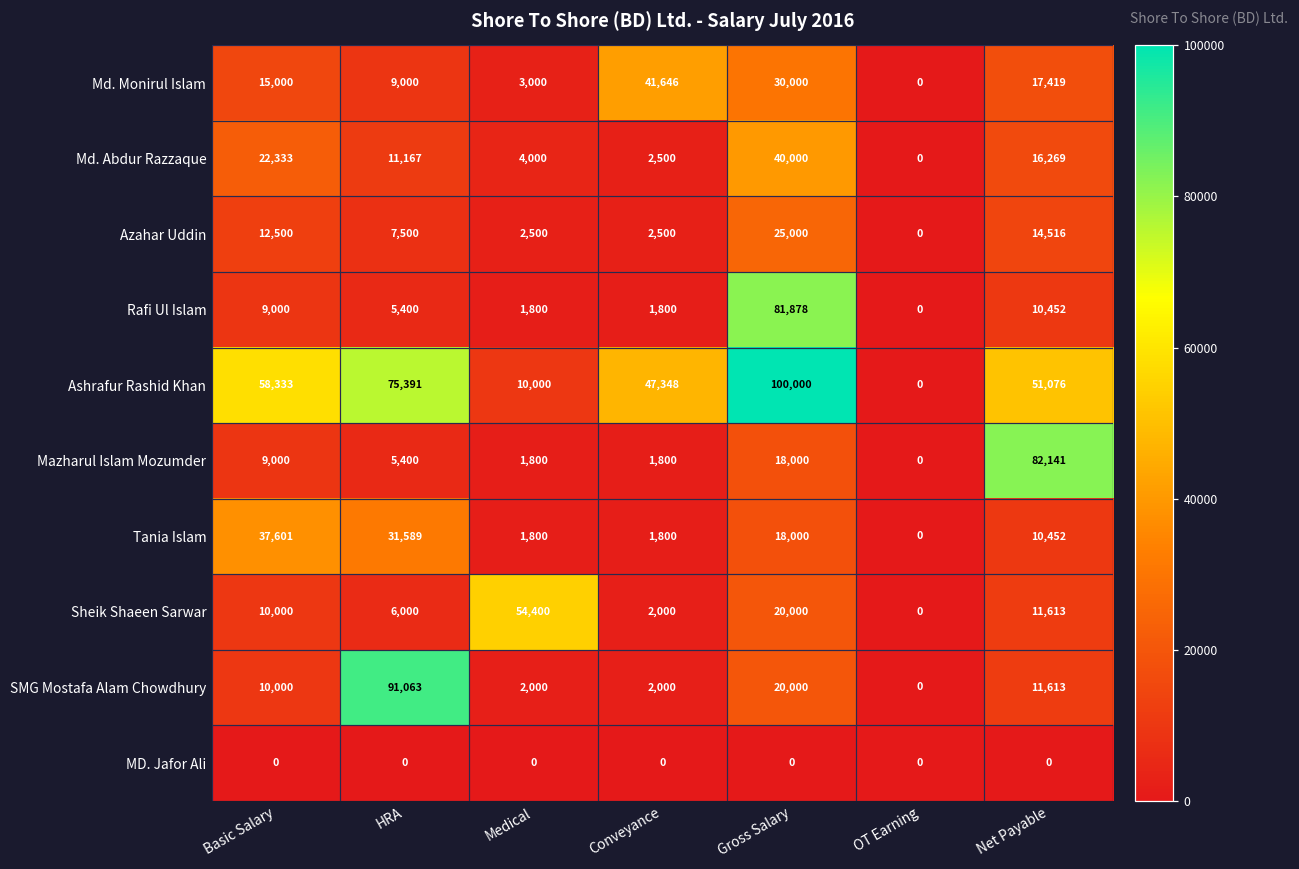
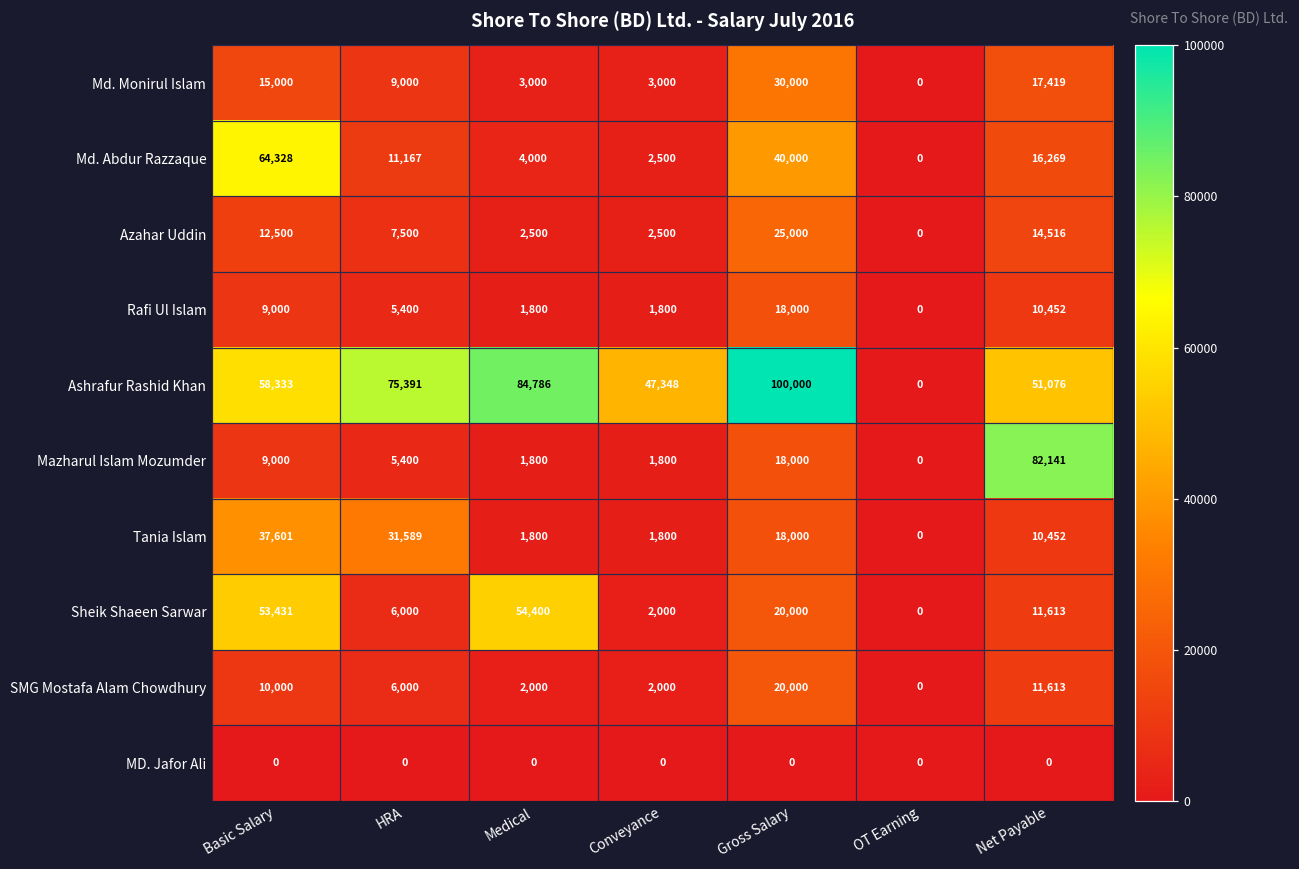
  {
    "Md. Monirul Islam": {
      "Basic Salary": "15,000",
      "HRA": "9,000",
      "Medical": "3,000",
-     "Conveyance": "41,646",
+     "Conveyance": "3,000",
      "Gross Salary": "30,000",
      "OT Earning": "0",
      "Net Payable": "17,419"
    },
    "Md. Abdur Razzaque": {
-     "Basic Salary": "22,333",
+     "Basic Salary": "64,328",
      "HRA": "11,167",
      "Medical": "4,000",
      "Conveyance": "2,500",
      "Gross Salary": "40,000",
      "OT Earning": "0",
      "Net Payable": "16,269"
    },
    "Azahar Uddin": {
      "Basic Salary": "12,500",
      "HRA": "7,500",
      "Medical": "2,500",
      "Conveyance": "2,500",
      "Gross Salary": "25,000",
      "OT Earning": "0",
      "Net Payable": "14,516"
    },
    "Rafi Ul Islam": {
      "Basic Salary": "9,000",
      "HRA": "5,400",
      "Medical": "1,800",
      "Conveyance": "1,800",
-     "Gross Salary": "81,878",
+     "Gross Salary": "18,000",
      "OT Earning": "0",
      "Net Payable": "10,452"
    },
    "Ashrafur Rashid Khan": {
      "Basic Salary": "58,333",
      "HRA": "75,391",
-     "Medical": "10,000",
+     "Medical": "84,786",
      "Conveyance": "47,348",
      "Gross Salary": "100,000",
      "OT Earning": "0",
      "Net Payable": "51,076"
    },
    "Mazharul Islam Mozumder": {
      "Basic Salary": "9,000",
      "HRA": "5,400",
      "Medical": "1,800",
      "Conveyance": "1,800",
      "Gross Salary": "18,000",
      "OT Earning": "0",
      "Net Payable": "82,141"
    },
    "Tania Islam": {
      "Basic Salary": "37,601",
      "HRA": "31,589",
      "Medical": "1,800",
      "Conveyance": "1,800",
      "Gross Salary": "18,000",
      "OT Earning": "0",
      "Net Payable": "10,452"
    },
    "Sheik Shaeen Sarwar": {
-     "Basic Salary": "10,000",
+     "Basic Salary": "53,431",
      "HRA": "6,000",
      "Medical": "54,400",
      "Conveyance": "2,000",
      "Gross Salary": "20,000",
      "OT Earning": "0",
      "Net Payable": "11,613"
    },
    "SMG Mostafa Alam Chowdhury": {
      "Basic Salary": "10,000",
-     "HRA": "91,063",
+     "HRA": "6,000",
      "Medical": "2,000",
      "Conveyance": "2,000",
      "Gross Salary": "20,000",
      "OT Earning": "0",
      "Net Payable": "11,613"
    },
    "MD. Jafor Ali": {
      "Basic Salary": "0",
      "HRA": "0",
      "Medical": "0",
      "Conveyance": "0",
      "Gross Salary": "0",
      "OT Earning": "0",
      "Net Payable": "0"
    }
  }
